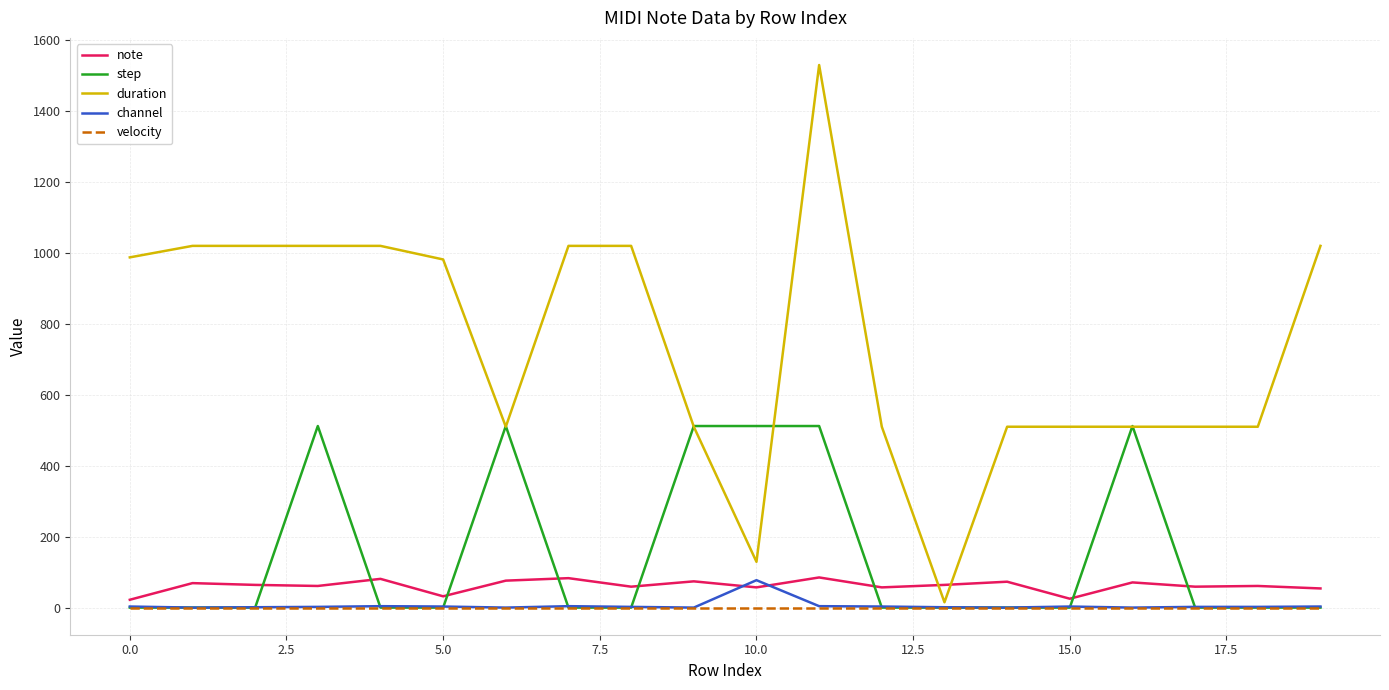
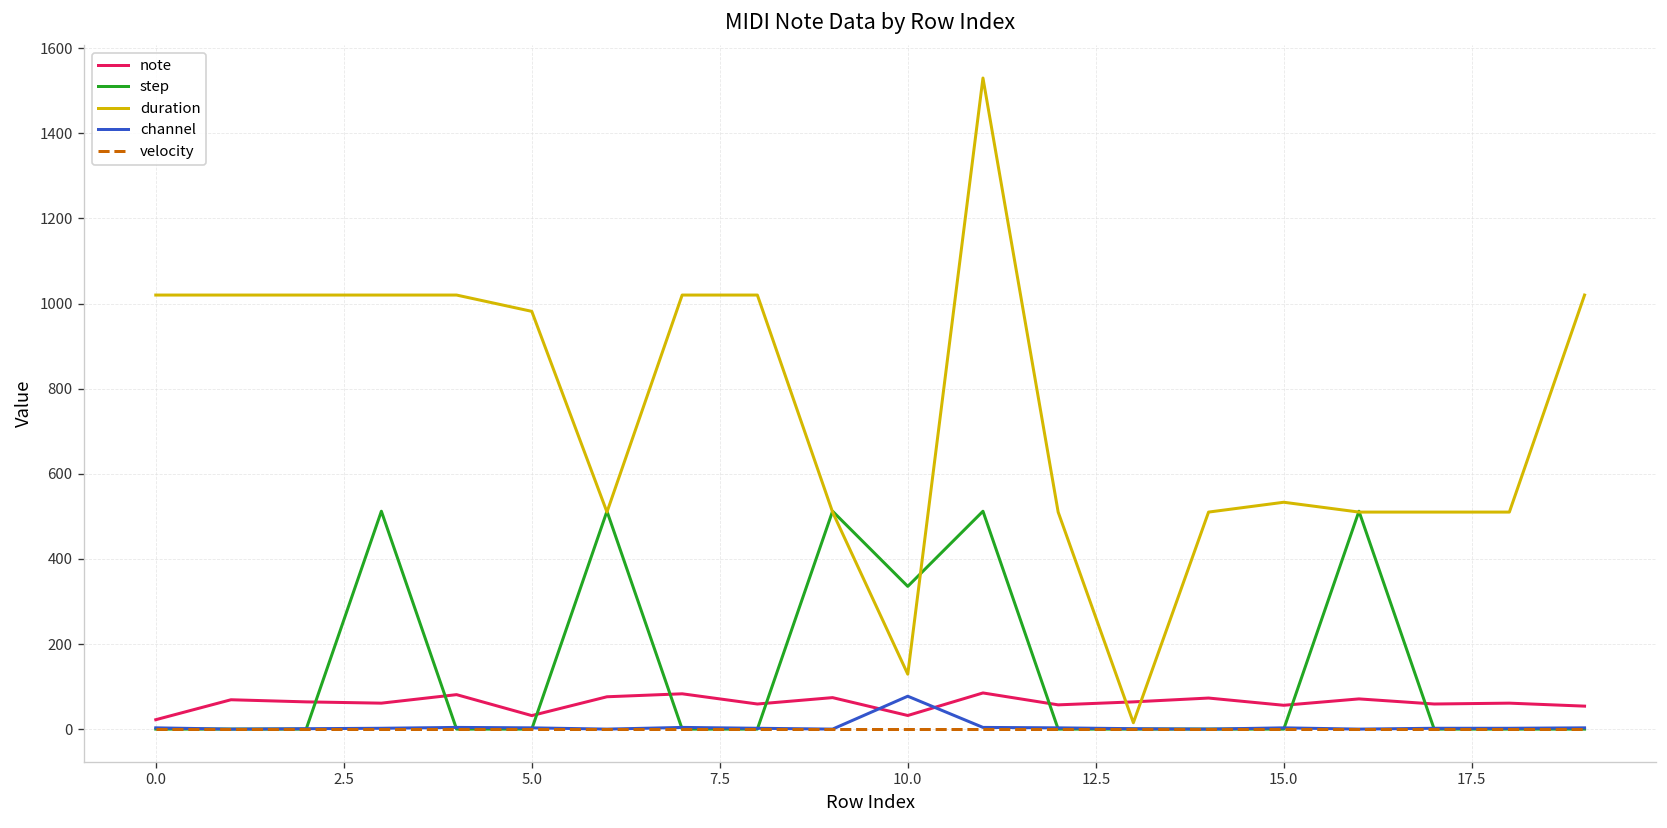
  {
    "note": {
      "0.0": 20,
      "5.0": 30,
-     "10.0": 60,
-     "15.0": 30
+     "10.0": 30,
+     "15.0": 60
    },
    "step": {
-     "10.0": 510
+     "10.0": 340
    },
    "duration": {
-     "0.0": 990,
+     "0.0": 1020,
      "5.0": 980,
      "10.0": 130,
-     "15.0": 510
+     "15.0": 530
    },
    "channel": {
      "10.0": 80
    },
    "velocity": {
      "10.0": 0
    }
  }
